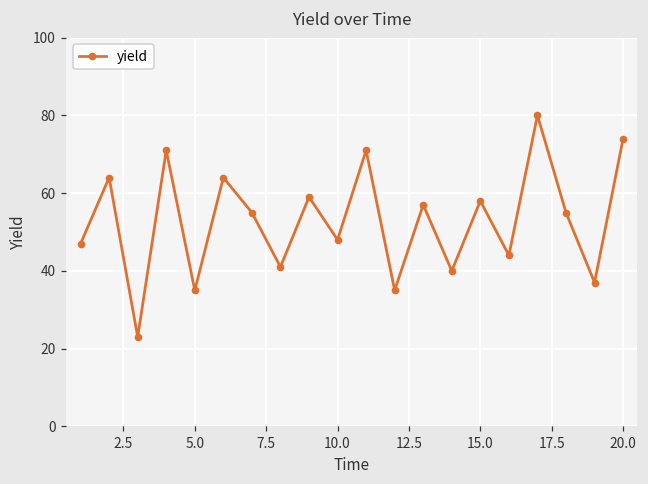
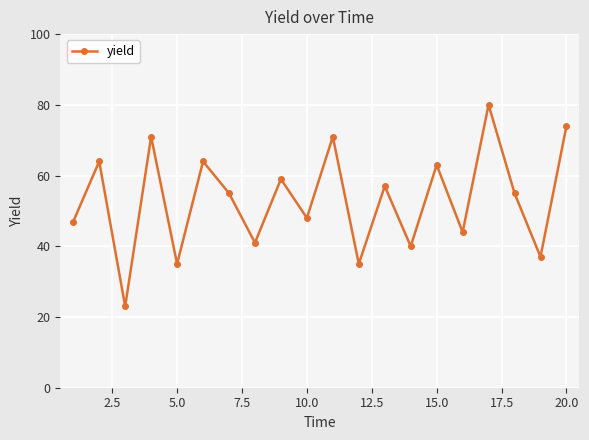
  {
    "5.0": 35,
    "10.0": 48,
-   "15.0": 58,
+   "15.0": 63,
    "20.0": 74
  }
